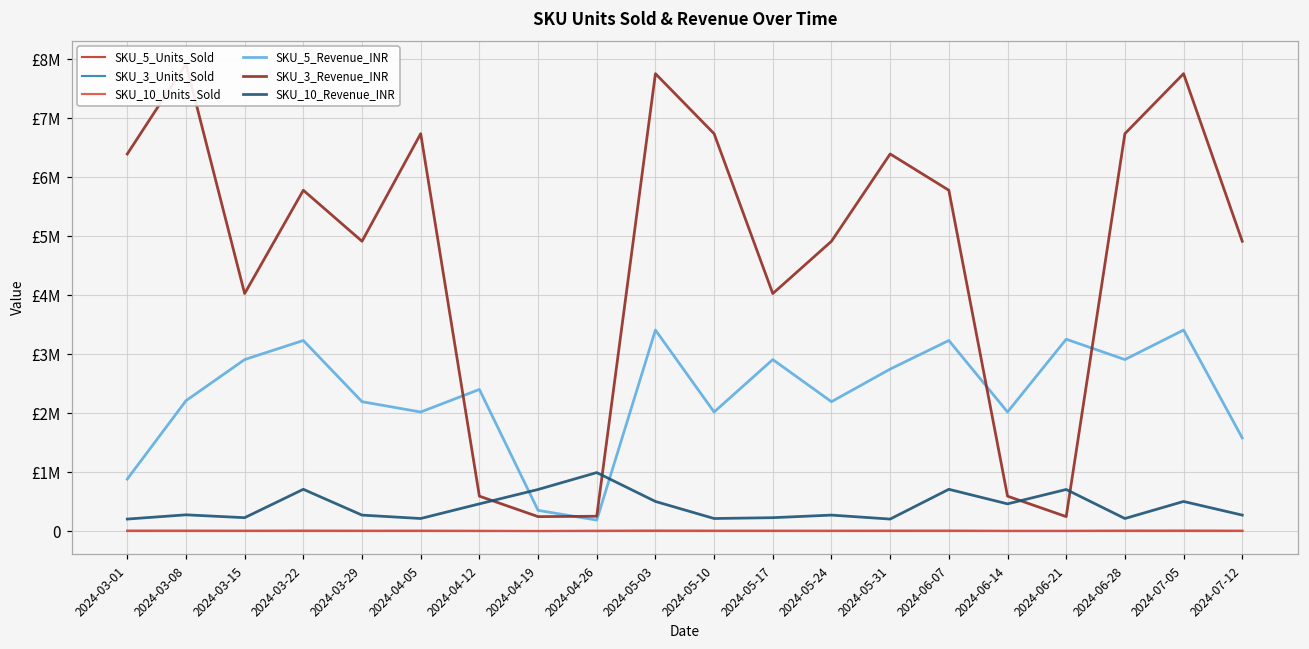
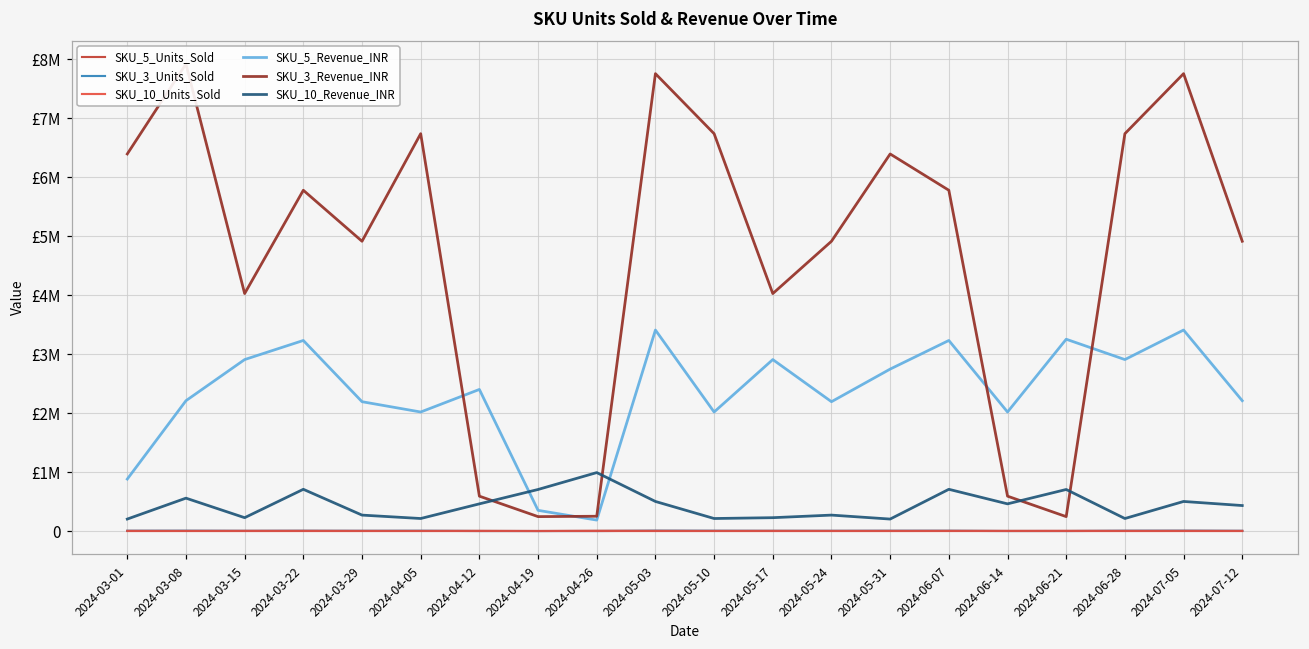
  {
    "SKU_5_Revenue_INR": {
      "2024-03-01": "£900000",
      "2024-03-08": "£2200000",
      "2024-03-15": "£2900000",
      "2024-03-22": "£3200000",
      "2024-03-29": "£2200000",
      "2024-04-05": "£2000000",
      "2024-04-12": "£2400000",
      "2024-04-19": "£400000",
      "2024-04-26": "£200000",
      "2024-05-03": "£3400000",
      "2024-05-10": "£2000000",
      "2024-05-17": "£2900000",
      "2024-05-24": "£2200000",
      "2024-05-31": "£2700000",
      "2024-06-07": "£3200000",
      "2024-06-14": "£2000000",
      "2024-06-21": "£3300000",
      "2024-06-28": "£2900000",
      "2024-07-05": "£3400000",
-     "2024-07-12": "£1600000"
+     "2024-07-12": "£2200000"
    },
    "SKU_10_Revenue_INR": {
      "2024-03-01": "£200000",
-     "2024-03-08": "£300000",
+     "2024-03-08": "£600000",
      "2024-03-15": "£200000",
      "2024-03-22": "£700000",
      "2024-03-29": "£300000",
      "2024-04-05": "£200000",
      "2024-04-12": "£500000",
      "2024-04-19": "£700000",
      "2024-04-26": "£1000000",
      "2024-05-03": "£500000",
      "2024-05-10": "£200000",
      "2024-05-17": "£200000",
      "2024-05-24": "£300000",
      "2024-05-31": "£200000",
      "2024-06-07": "£700000",
      "2024-06-14": "£500000",
      "2024-06-21": "£700000",
      "2024-06-28": "£200000",
      "2024-07-05": "£500000",
-     "2024-07-12": "£300000"
+     "2024-07-12": "£400000"
    }
  }
